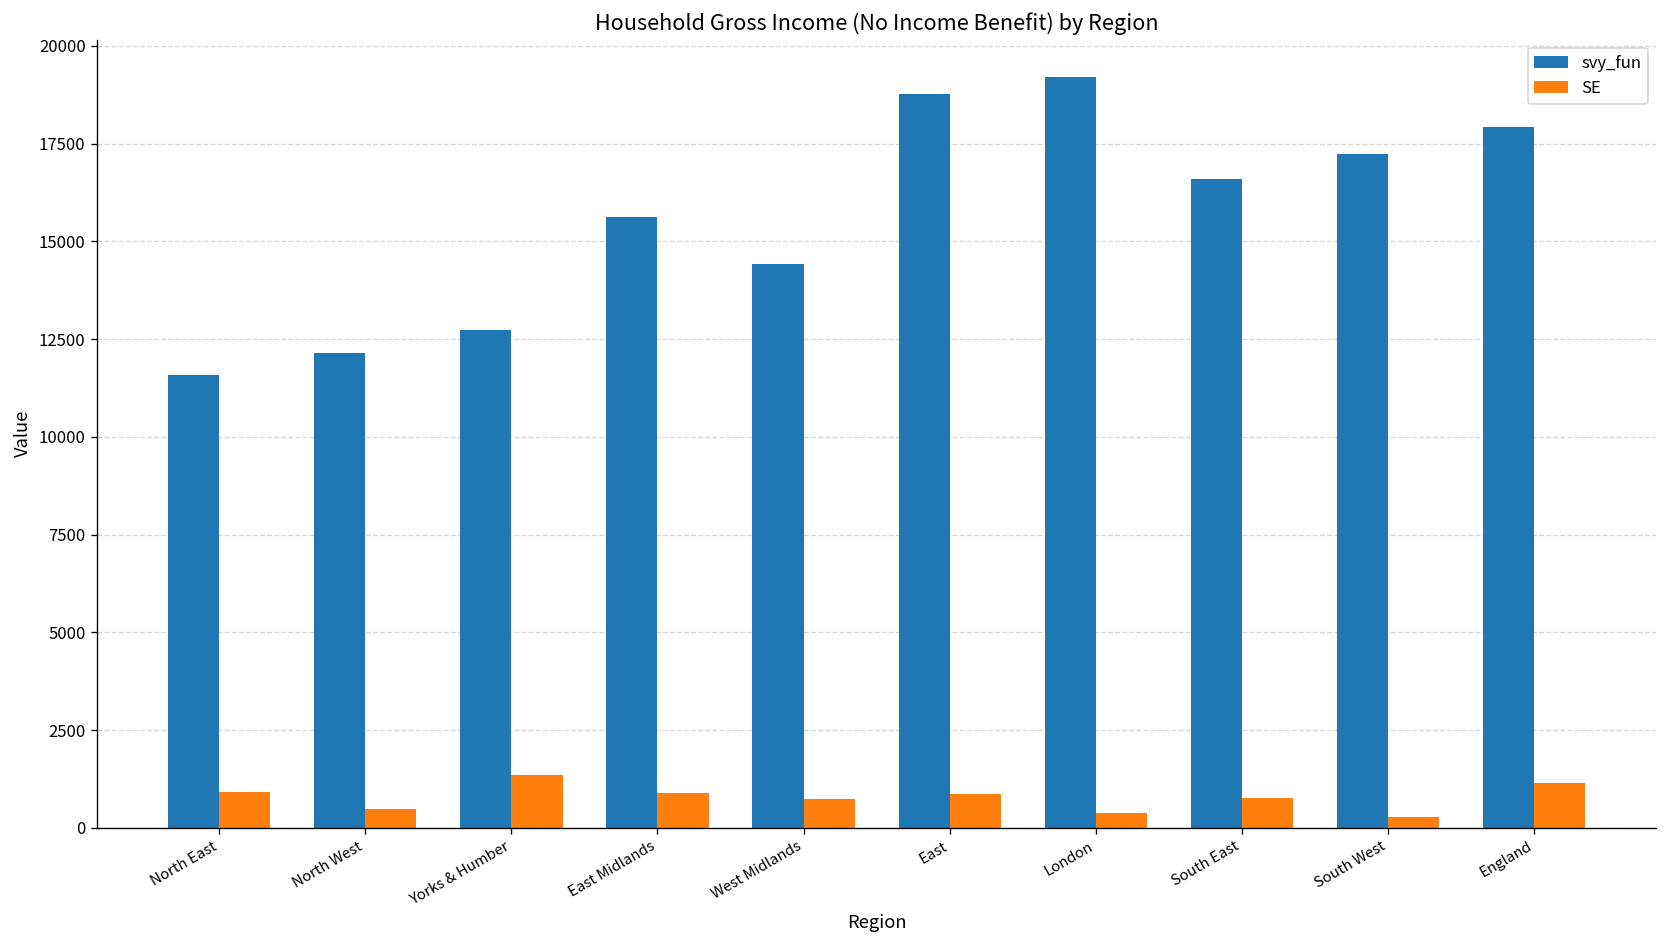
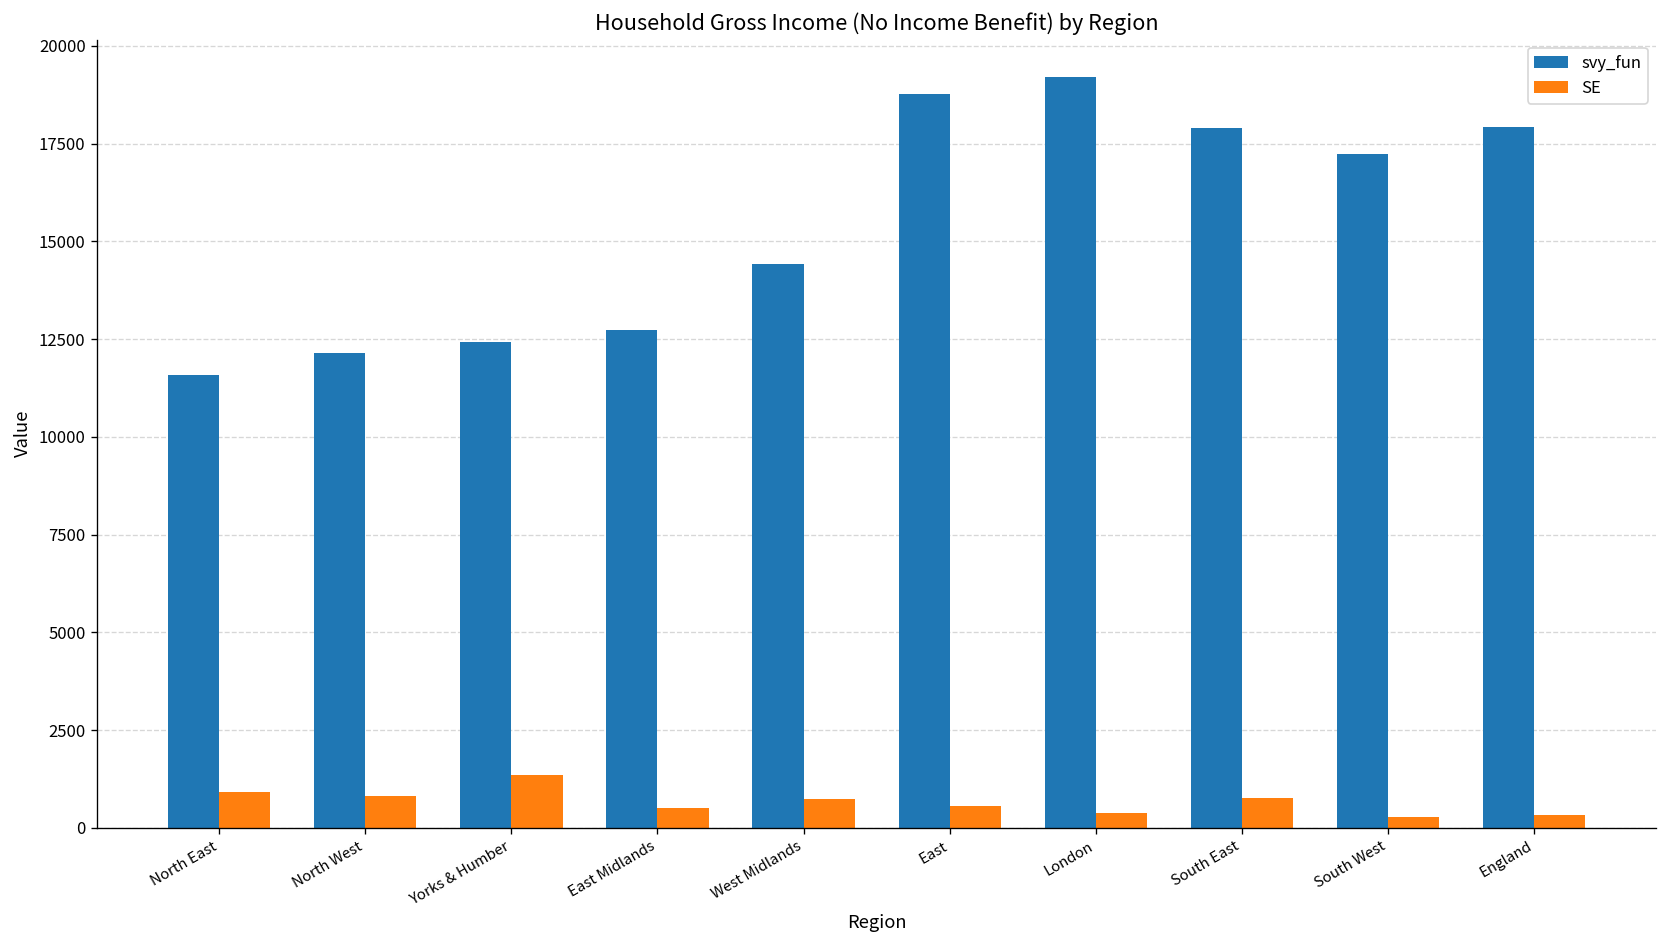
  {
    "svy_fun": {
      "North East": 11600,
      "North West": 12200,
-     "Yorks & Humber": 12700,
-     "East Midlands": 15600,
+     "Yorks & Humber": 12400,
+     "East Midlands": 12700,
      "West Midlands": 14400,
      "East": 18800,
      "London": 19200,
-     "South East": 16600,
+     "South East": 17900,
      "South West": 17200,
      "England": 17900
    },
    "SE": {
      "North East": 900,
-     "North West": 500,
+     "North West": 800,
      "Yorks & Humber": 1300,
-     "East Midlands": 900,
+     "East Midlands": 500,
      "West Midlands": 700,
-     "East": 900,
+     "East": 600,
      "London": 400,
      "South East": 800,
      "South West": 300,
-     "England": 1200
+     "England": 300
    }
  }
